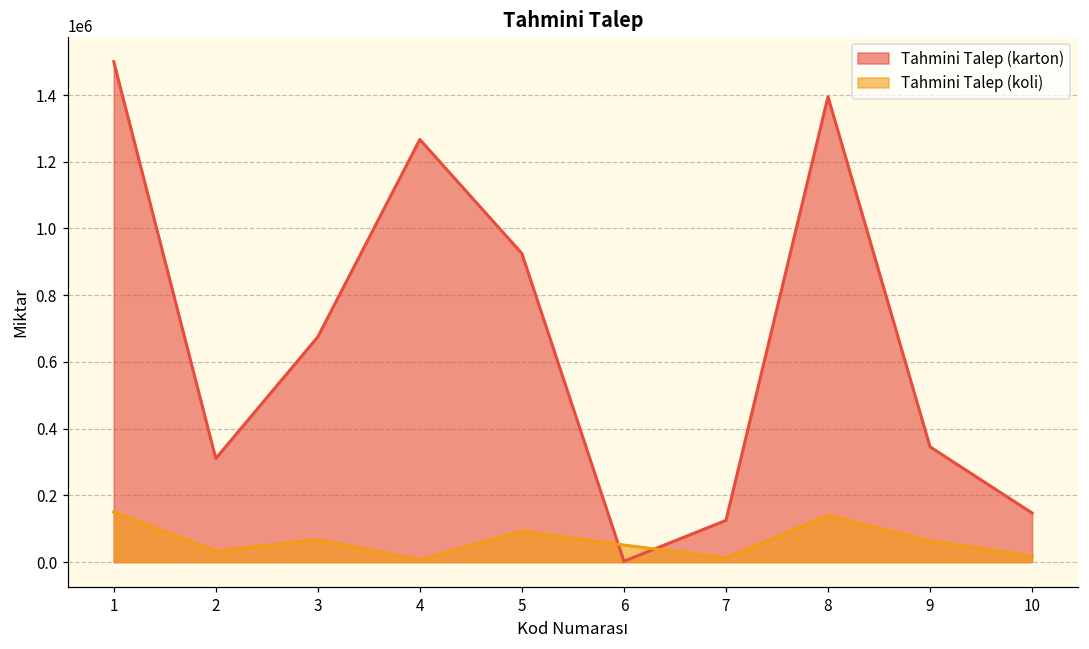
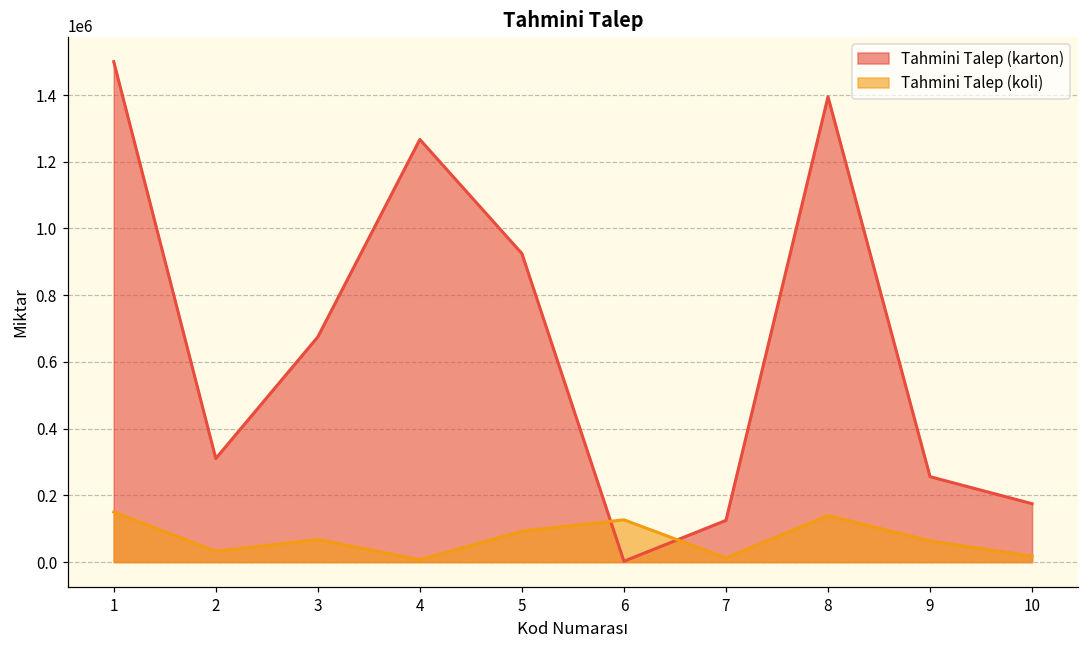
  {
    "Tahmini Talep (karton)": {
      "1": 1500000,
      "2": 310000,
      "3": 680000,
      "4": 1270000,
      "5": 930000,
      "6": 0,
      "7": 130000,
      "8": 1400000,
-     "9": 350000,
-     "10": 150000
+     "9": 260000,
+     "10": 180000
    },
    "Tahmini Talep (koli)": {
      "1": 150000,
      "2": 30000,
      "3": 70000,
      "4": 10000,
      "5": 90000,
-     "6": 50000,
+     "6": 130000,
      "7": 10000,
      "8": 140000,
      "9": 60000,
      "10": 20000
    }
  }
